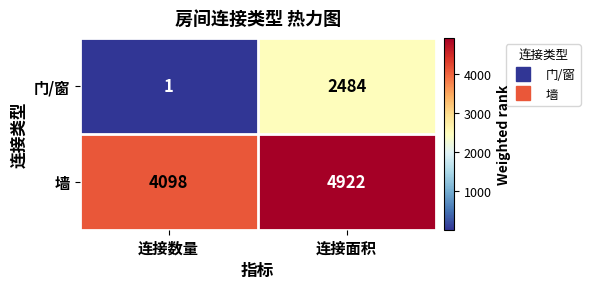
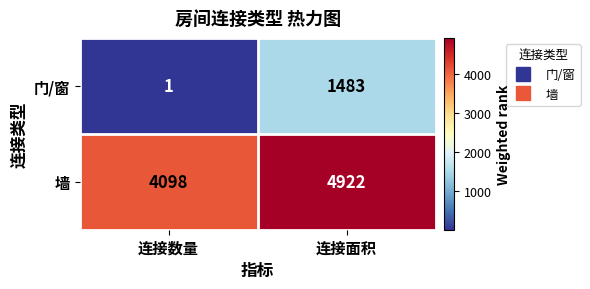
  {
    "门/窗": {
      "连接数量": 1,
-     "连接面积": 2484
+     "连接面积": 1483
    },
    "墙": {
      "连接数量": 4098,
      "连接面积": 4922
    }
  }
